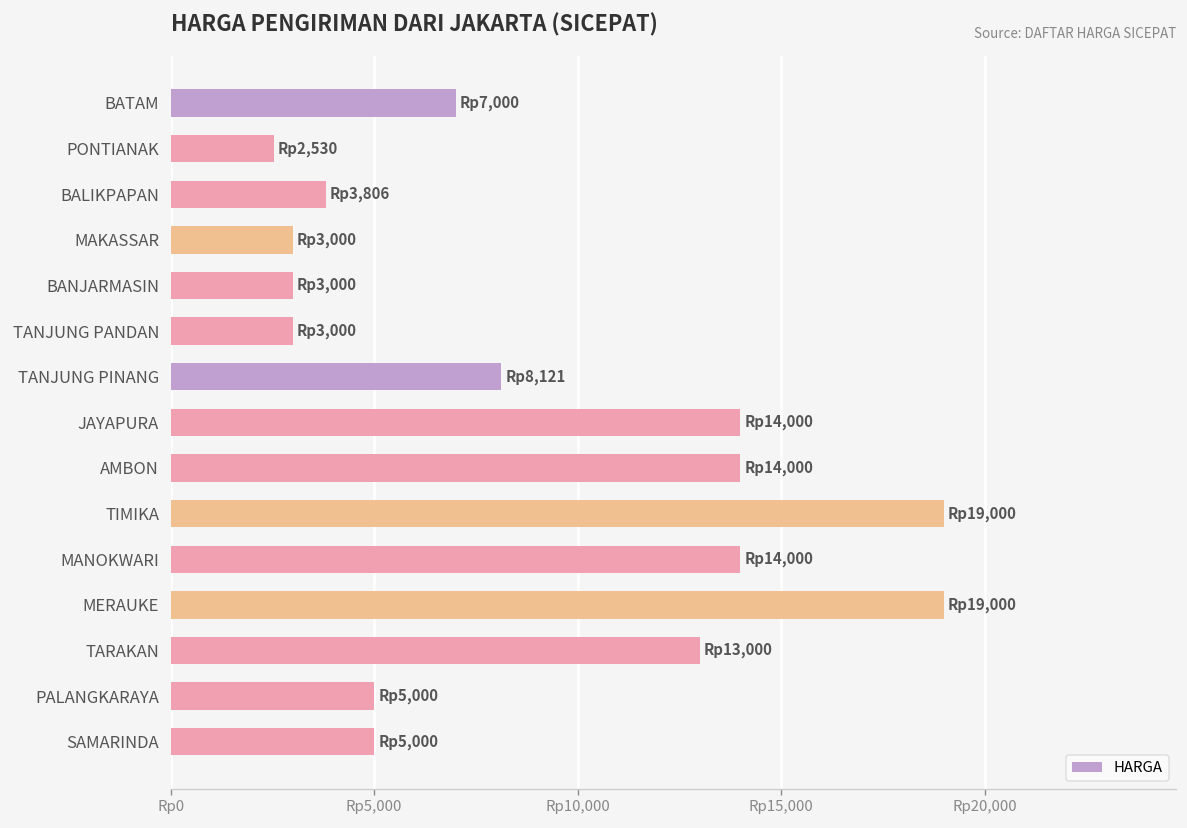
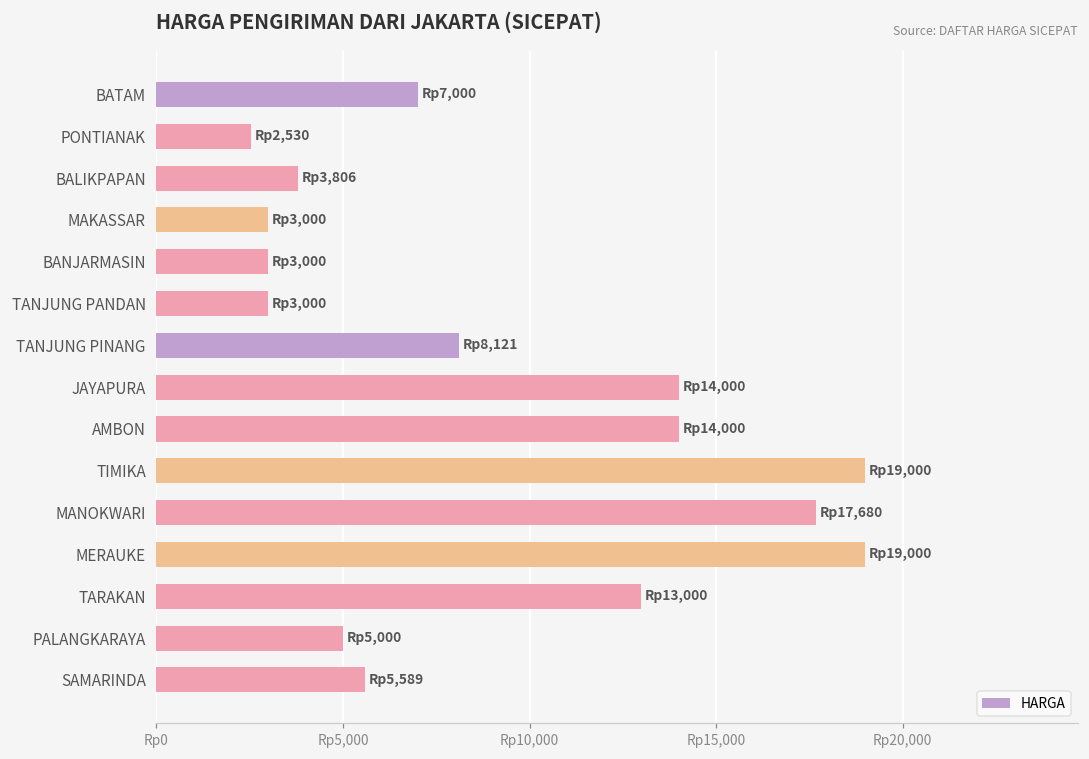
  {
-   "MANOKWARI": "14,000",
-   "SAMARINDA": "5,000"
+   "MANOKWARI": "17,680",
+   "SAMARINDA": "5,589"
  }
